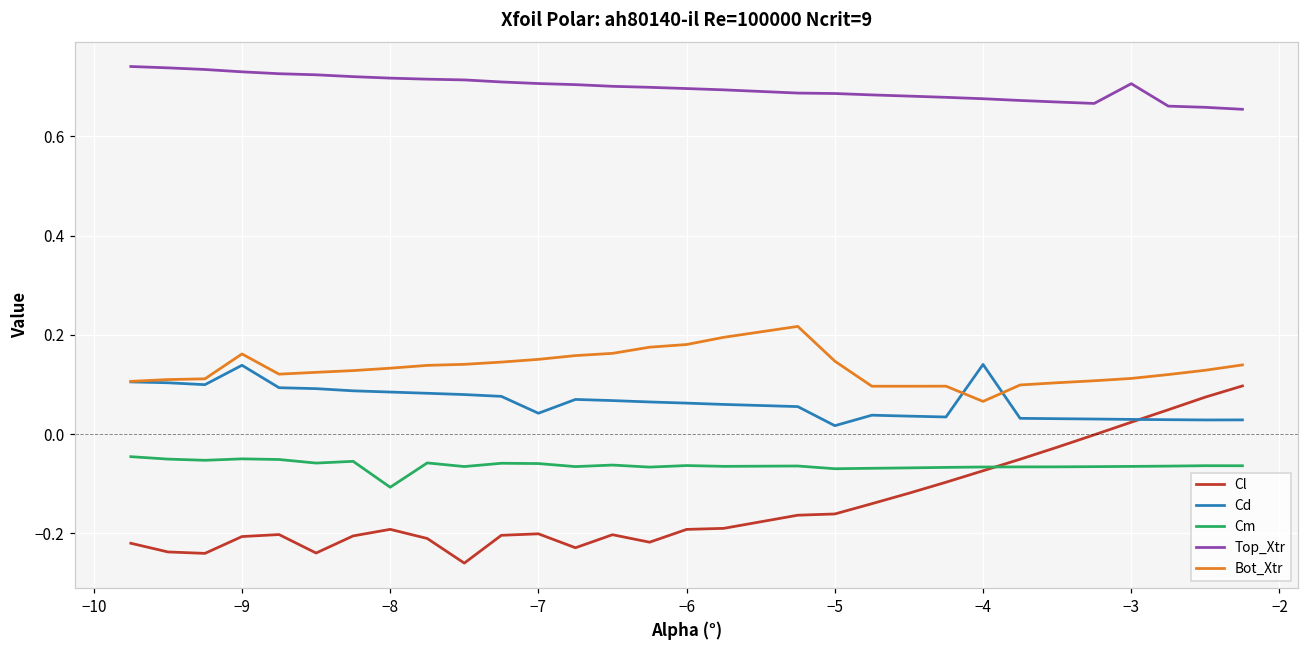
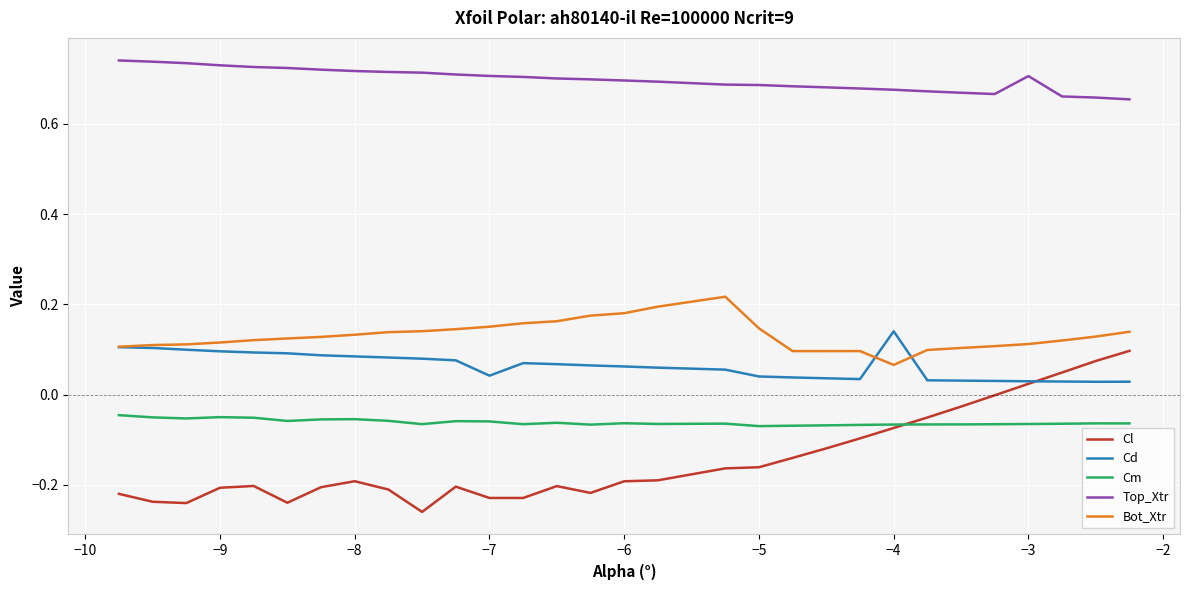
  {
    "Cl": {
      "−9": -0.21,
      "−8": -0.19,
-     "−7": -0.20,
+     "−7": -0.23,
      "−6": -0.19,
      "−5": -0.16,
      "−4": -0.07
    },
    "Cd": {
-     "−9": 0.14,
+     "−9": 0.10,
      "−8": 0.08,
      "−7": 0.04,
      "−6": 0.06,
-     "−5": 0.02,
+     "−5": 0.04,
      "−4": 0.14
    },
    "Cm": {
      "−9": -0.05,
-     "−8": -0.11,
+     "−8": -0.05,
      "−7": -0.06,
      "−6": -0.06,
      "−5": -0.07,
      "−4": -0.07,
      "−3": -0.06
    },
    "Top_Xtr": {
      "−9": 0.73,
      "−8": 0.72,
      "−7": 0.71,
      "−6": 0.70,
      "−5": 0.69,
      "−4": 0.68,
      "−3": 0.71
    },
    "Bot_Xtr": {
-     "−9": 0.16,
+     "−9": 0.12,
      "−8": 0.13,
      "−7": 0.15,
      "−6": 0.18,
      "−5": 0.15,
      "−4": 0.07,
      "−3": 0.11
    }
  }
